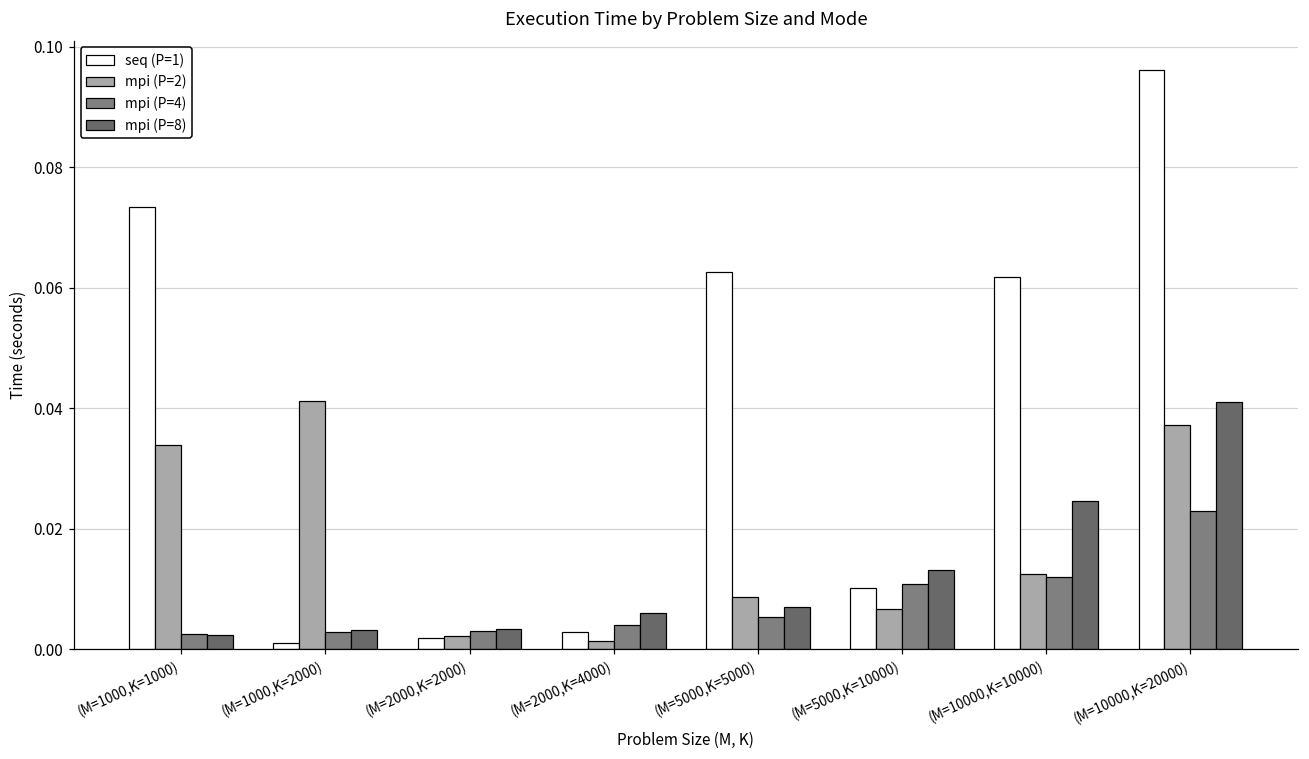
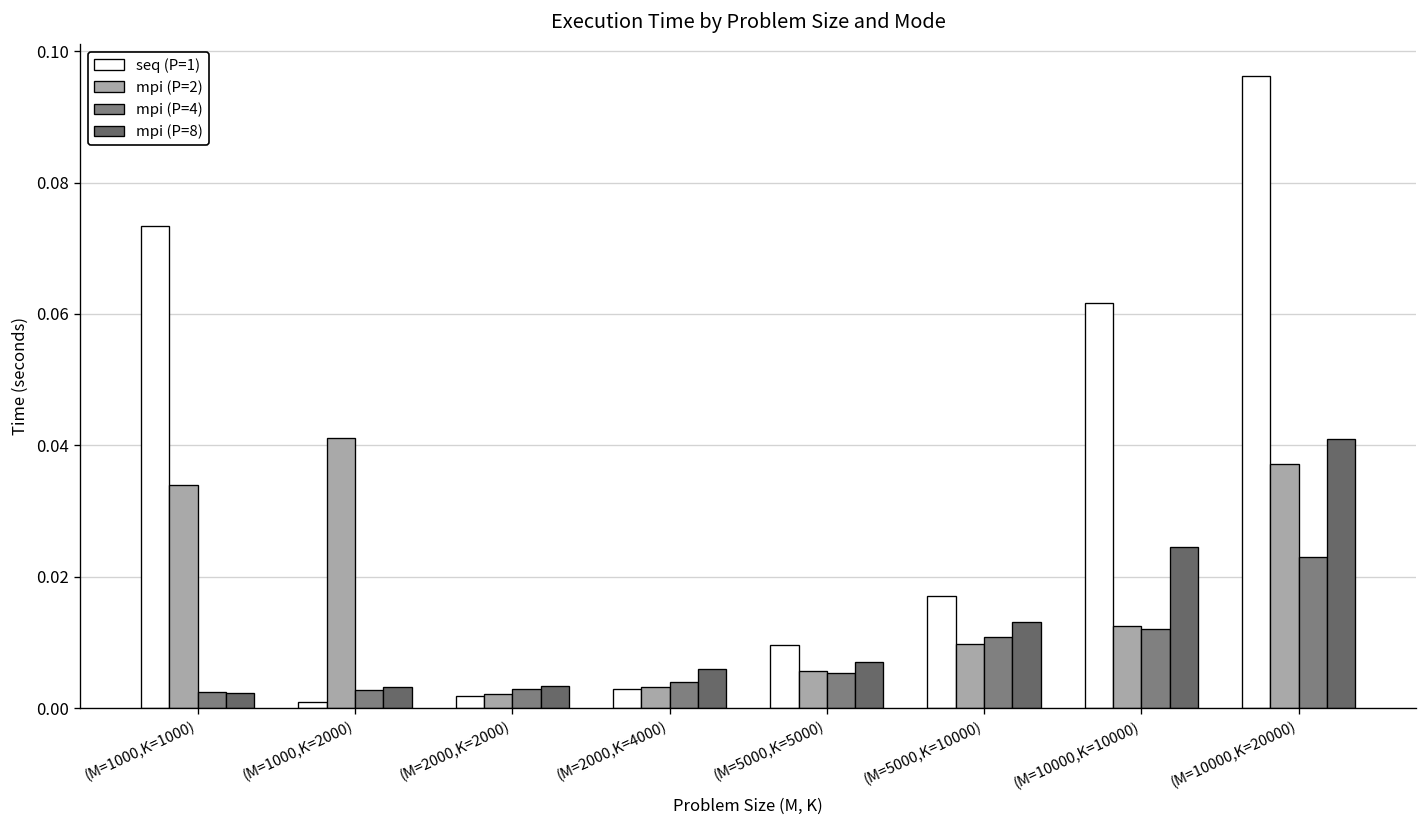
  {
    "seq (P=1)": {
      "(M=1000,K=1000)": 0.073,
      "(M=1000,K=2000)": 0.001,
      "(M=2000,K=2000)": 0.002,
      "(M=2000,K=4000)": 0.003,
-     "(M=5000,K=5000)": 0.063,
-     "(M=5000,K=10000)": 0.010,
+     "(M=5000,K=5000)": 0.010,
+     "(M=5000,K=10000)": 0.017,
      "(M=10000,K=10000)": 0.062,
      "(M=10000,K=20000)": 0.096
    },
    "mpi (P=2)": {
      "(M=1000,K=1000)": 0.034,
      "(M=1000,K=2000)": 0.041,
      "(M=2000,K=2000)": 0.002,
-     "(M=2000,K=4000)": 0.001,
-     "(M=5000,K=5000)": 0.009,
-     "(M=5000,K=10000)": 0.007,
+     "(M=2000,K=4000)": 0.003,
+     "(M=5000,K=5000)": 0.006,
+     "(M=5000,K=10000)": 0.010,
      "(M=10000,K=10000)": 0.013,
      "(M=10000,K=20000)": 0.037
    }
  }
